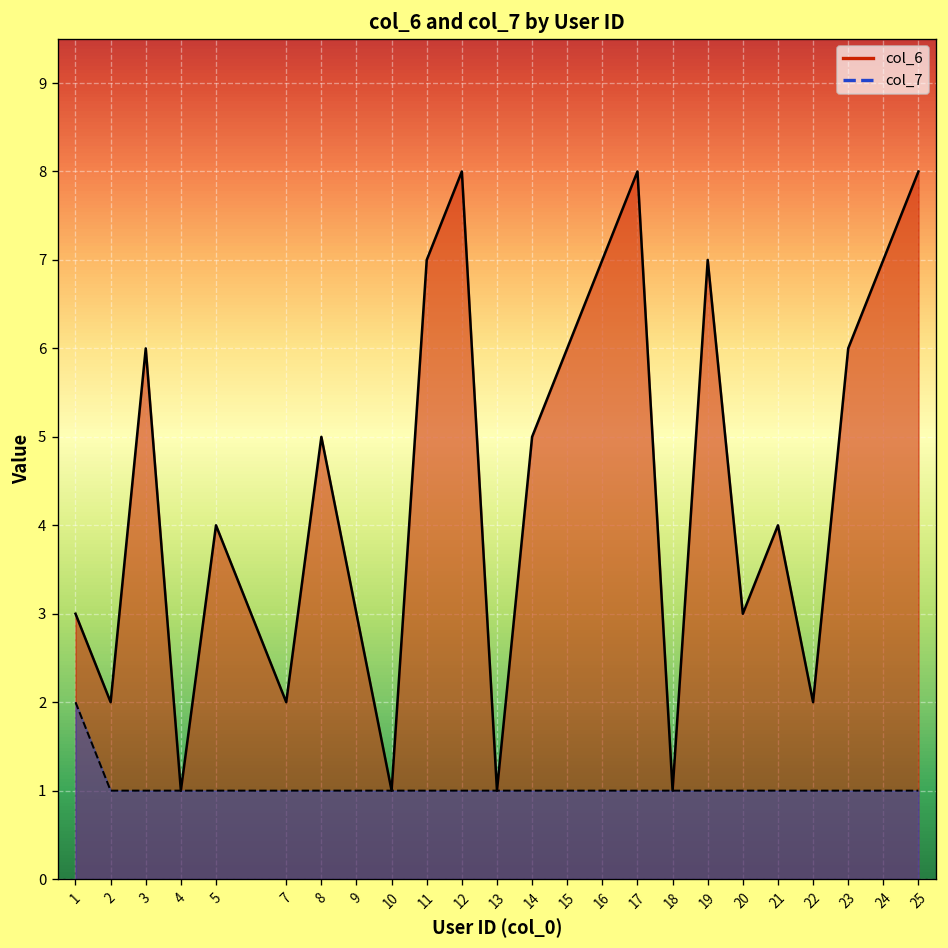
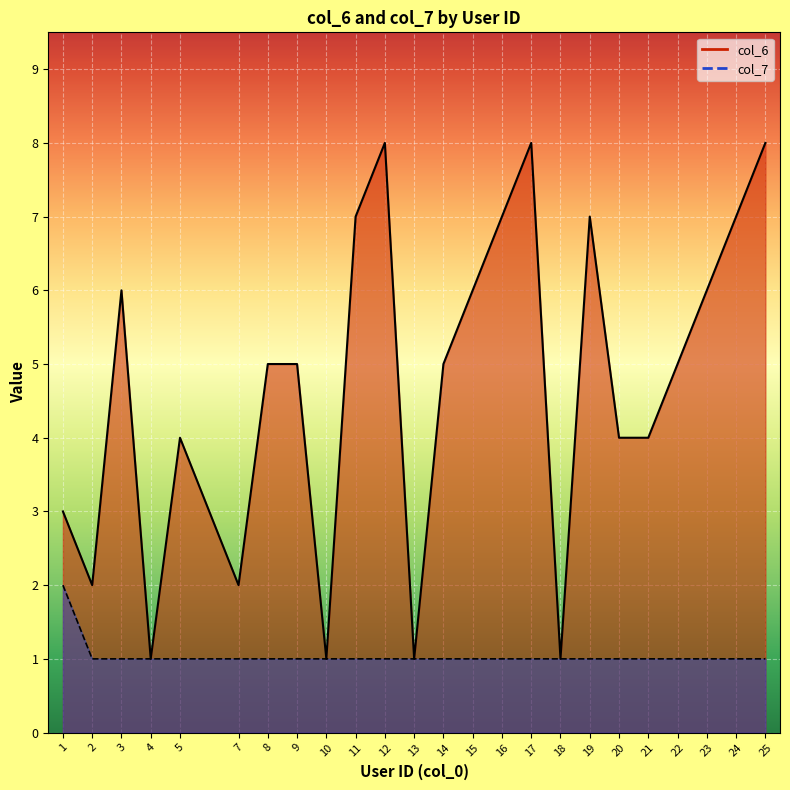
  {
    "col_6": {
      "1": 3,
      "2": 2,
      "3": 6,
      "5": 4,
      "7": 2,
      "8": 5,
-     "9": 3,
+     "9": 5,
      "11": 7,
      "12": 8,
      "14": 5,
      "15": 6,
      "16": 7,
      "17": 8,
      "19": 7,
-     "20": 3,
+     "20": 4,
      "21": 4,
-     "22": 2,
+     "22": 5,
      "23": 6,
      "24": 7,
      "25": 8
    },
    "col_7": {
      "1": 2,
      "2": 1,
      "3": 1,
      "5": 1,
      "7": 1,
      "8": 1,
      "9": 1,
      "11": 1,
      "12": 1,
      "14": 1,
      "15": 1,
      "16": 1,
      "17": 1,
      "19": 1,
      "20": 1,
      "21": 1,
      "22": 1,
      "23": 1,
      "24": 1,
      "25": 1
    }
  }
